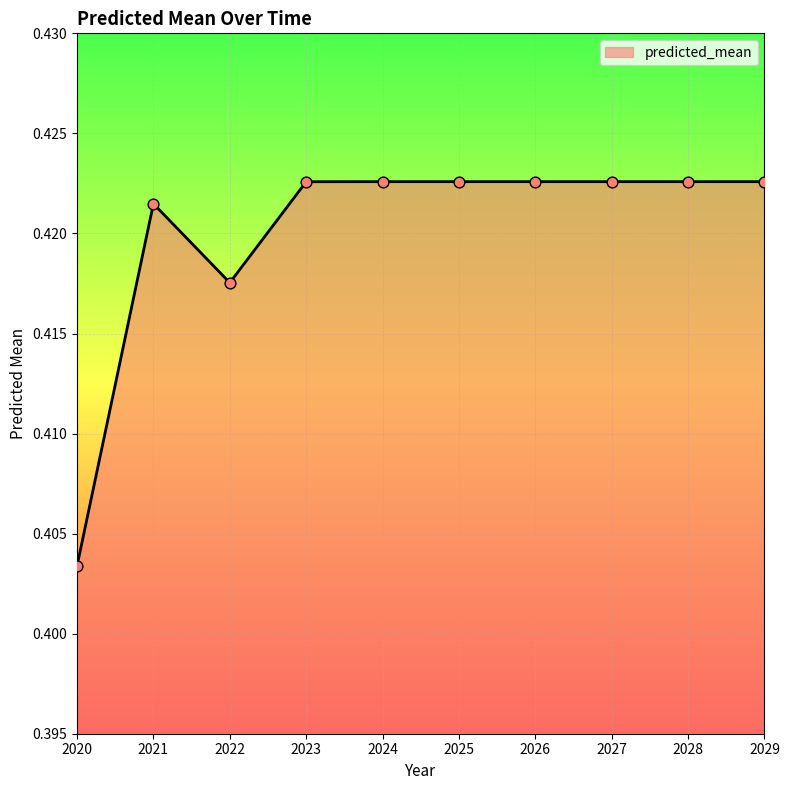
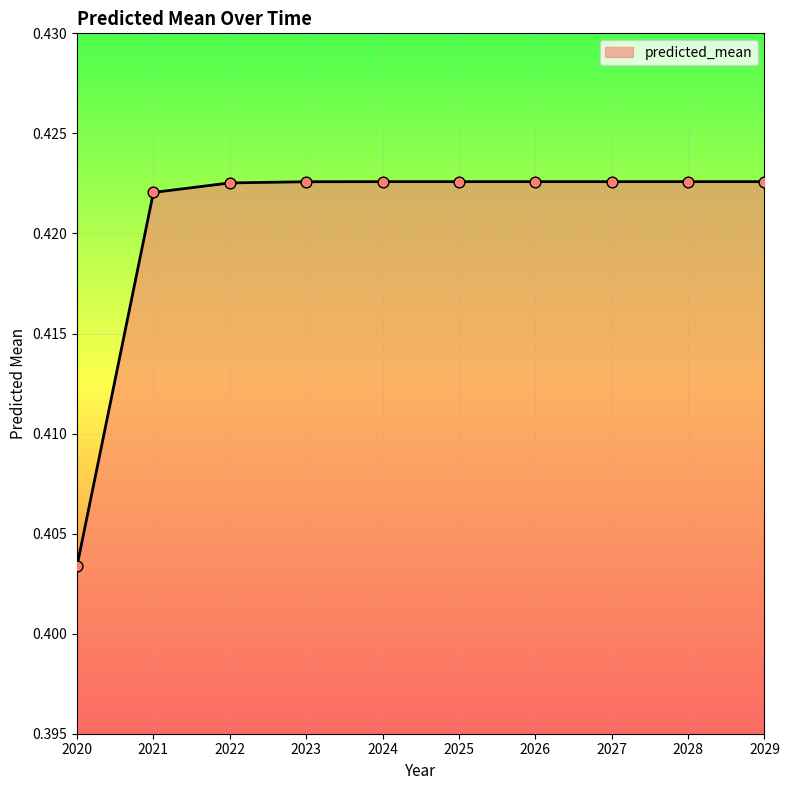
  {
    "2020": 0.4034,
-   "2021": 0.4215,
-   "2022": 0.4175,
+   "2021": 0.4220,
+   "2022": 0.4225,
    "2023": 0.4226,
    "2024": 0.4226,
    "2025": 0.4226,
    "2026": 0.4226,
    "2027": 0.4226,
    "2028": 0.4226,
    "2029": 0.4226
  }
